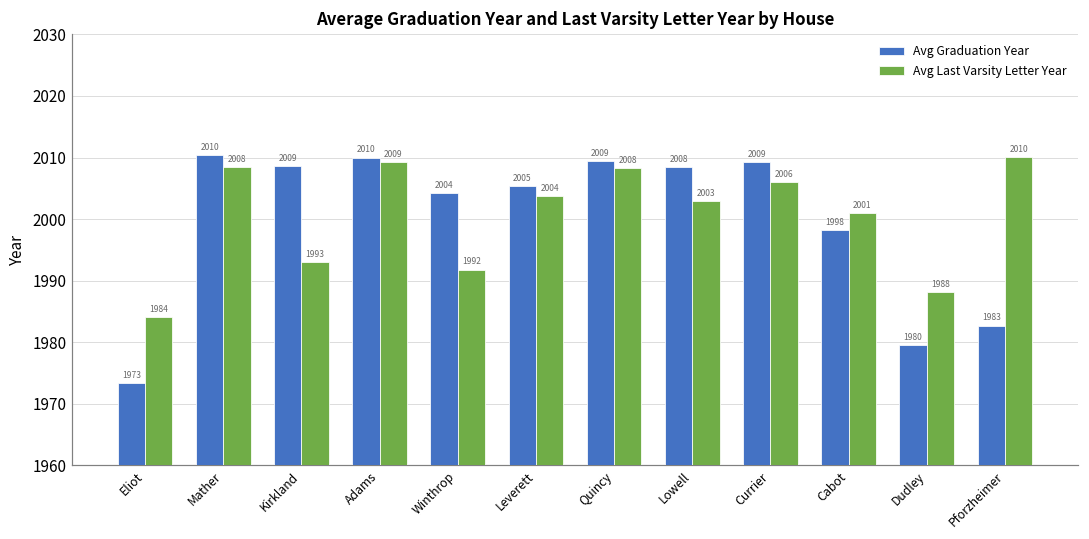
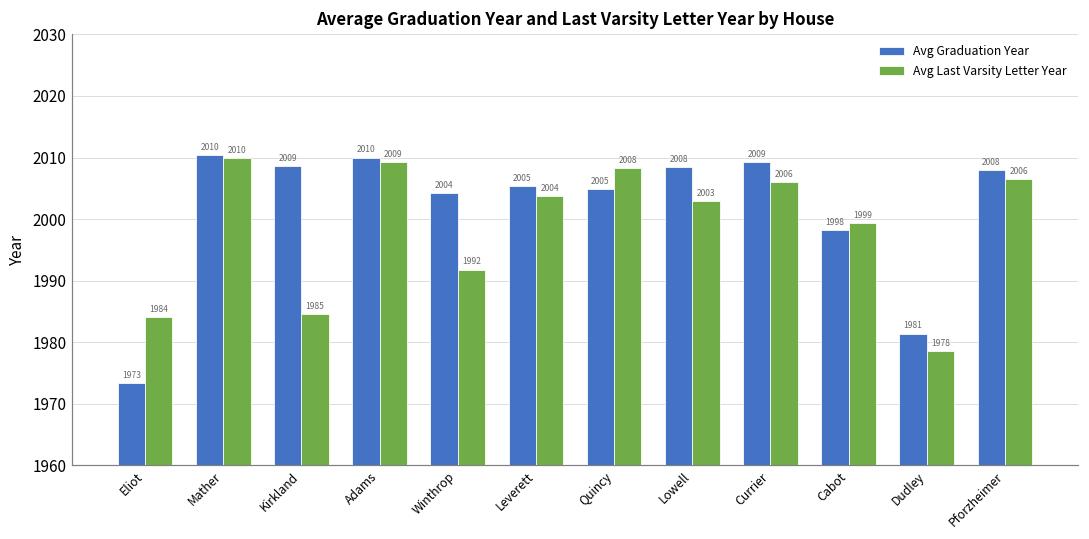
  {
    "Avg Graduation Year": {
      "Eliot": 1973,
      "Mather": 2010,
      "Kirkland": 2009,
      "Adams": 2010,
      "Winthrop": 2004,
      "Leverett": 2005,
-     "Quincy": 2009,
+     "Quincy": 2005,
      "Lowell": 2008,
      "Currier": 2009,
      "Cabot": 1998,
-     "Dudley": 1980,
-     "Pforzheimer": 1983
+     "Dudley": 1981,
+     "Pforzheimer": 2008
    },
    "Avg Last Varsity Letter Year": {
      "Eliot": 1984,
-     "Mather": 2008,
-     "Kirkland": 1993,
+     "Mather": 2010,
+     "Kirkland": 1985,
      "Adams": 2009,
      "Winthrop": 1992,
      "Leverett": 2004,
      "Quincy": 2008,
      "Lowell": 2003,
      "Currier": 2006,
-     "Cabot": 2001,
-     "Dudley": 1988,
-     "Pforzheimer": 2010
+     "Cabot": 1999,
+     "Dudley": 1978,
+     "Pforzheimer": 2006
    }
  }
